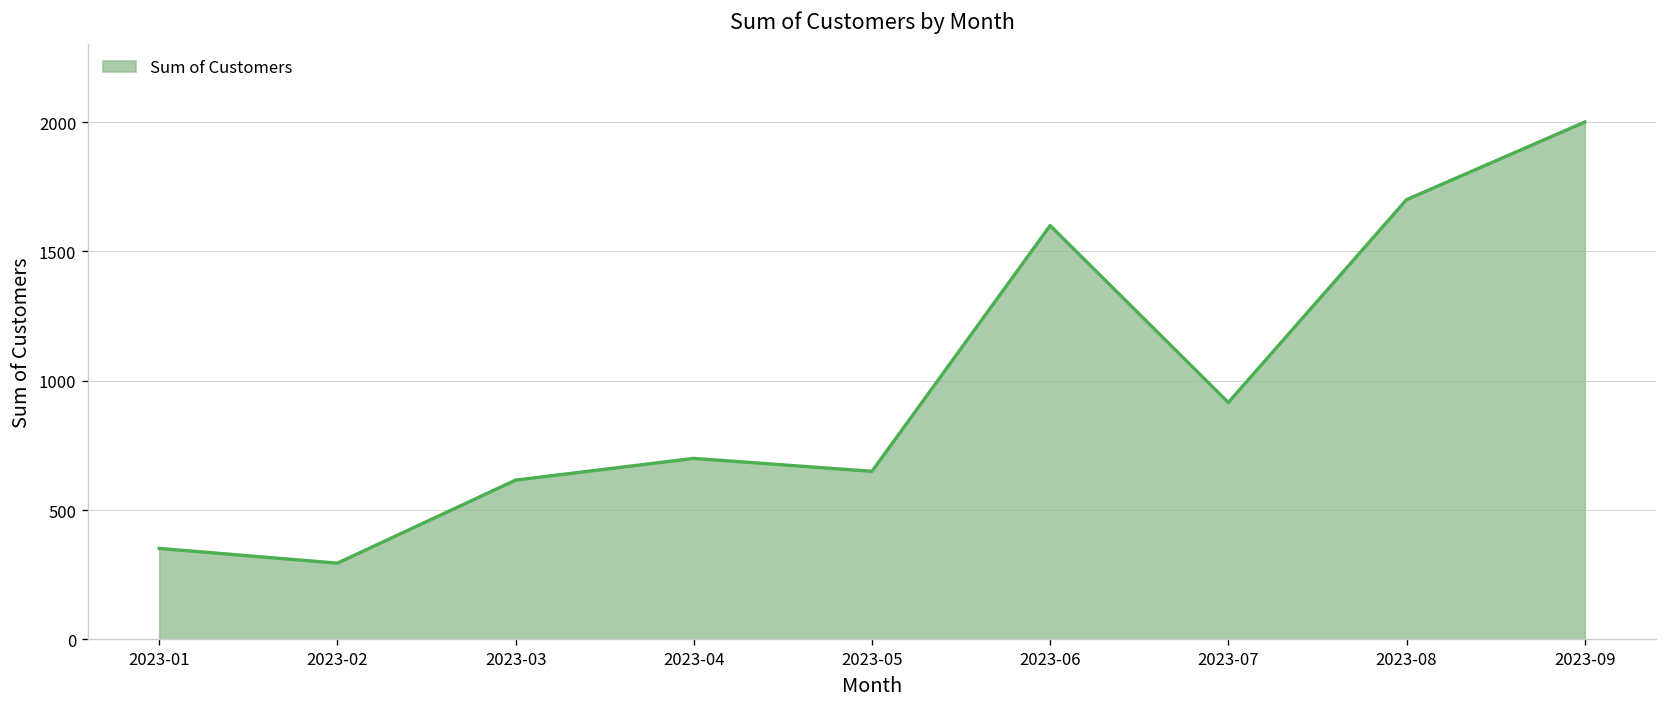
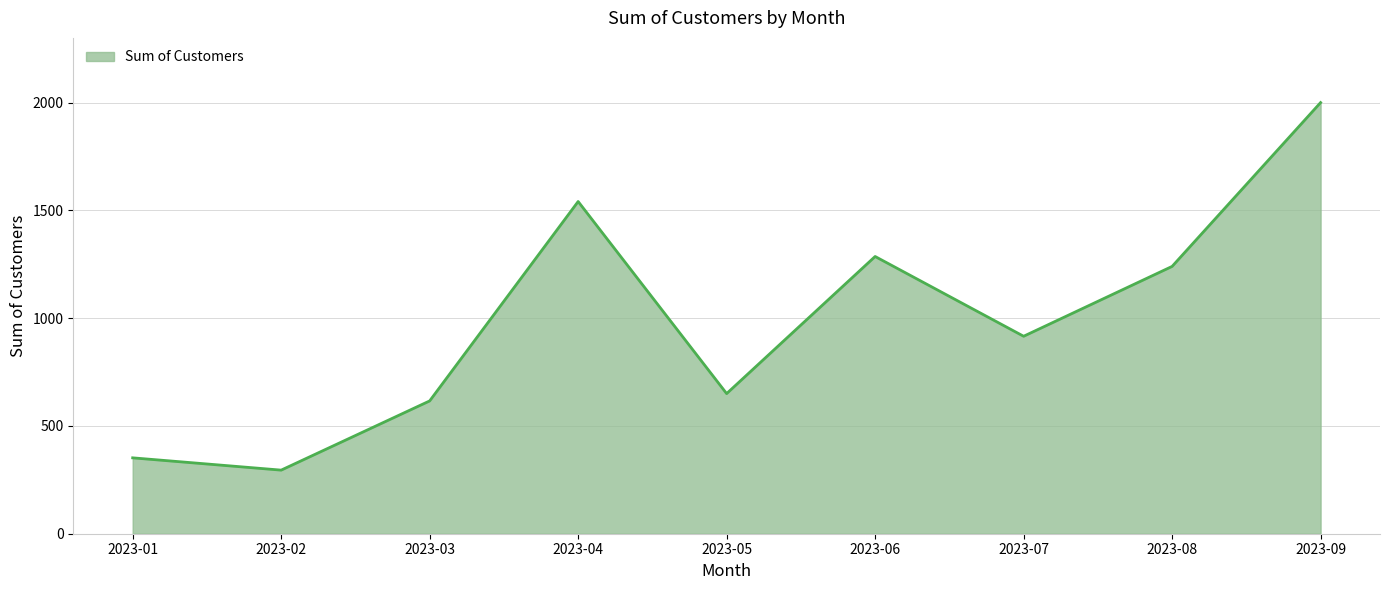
  {
    "2023-01": 350,
    "2023-02": 300,
    "2023-03": 620,
-   "2023-04": 700,
+   "2023-04": 1540,
    "2023-05": 650,
-   "2023-06": 1600,
+   "2023-06": 1290,
    "2023-07": 920,
-   "2023-08": 1700,
+   "2023-08": 1240,
    "2023-09": 2000
  }
